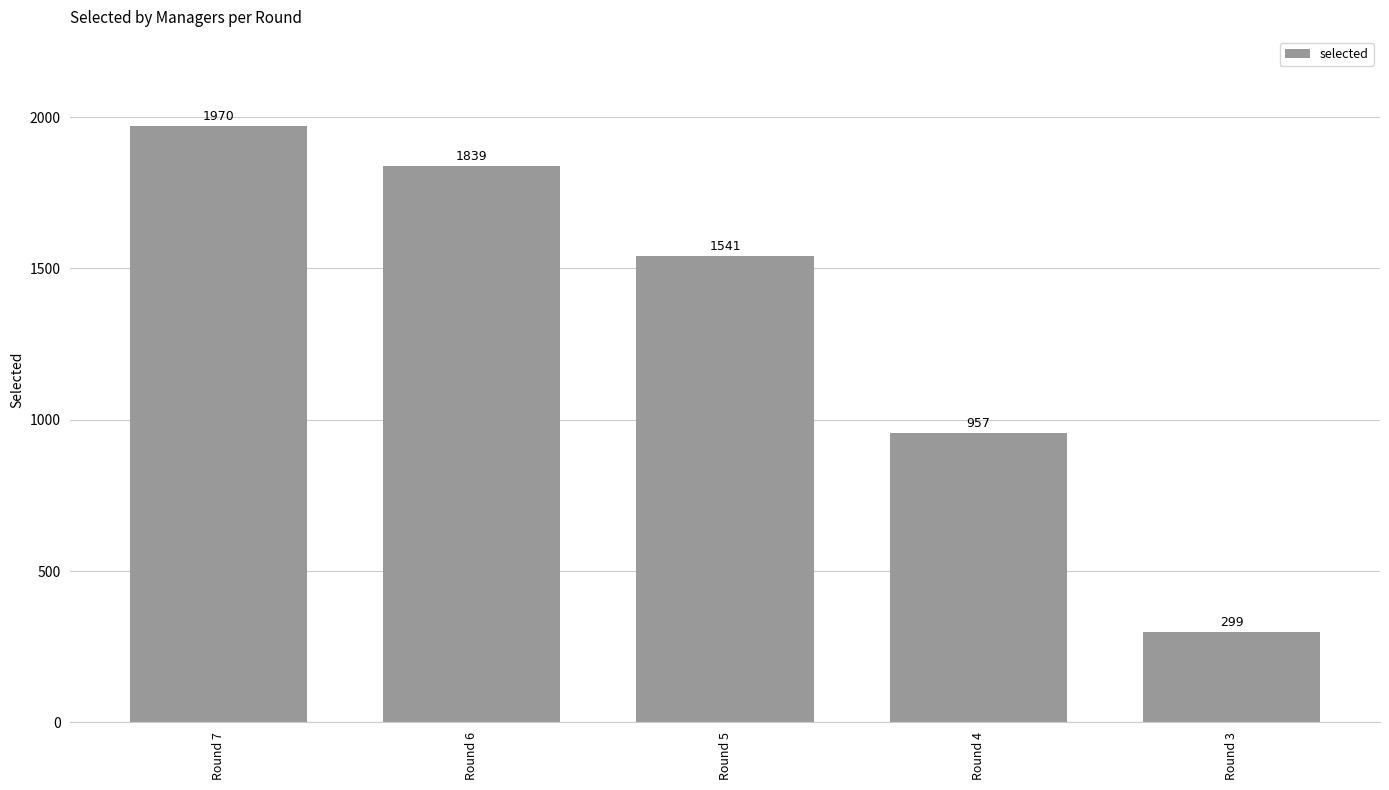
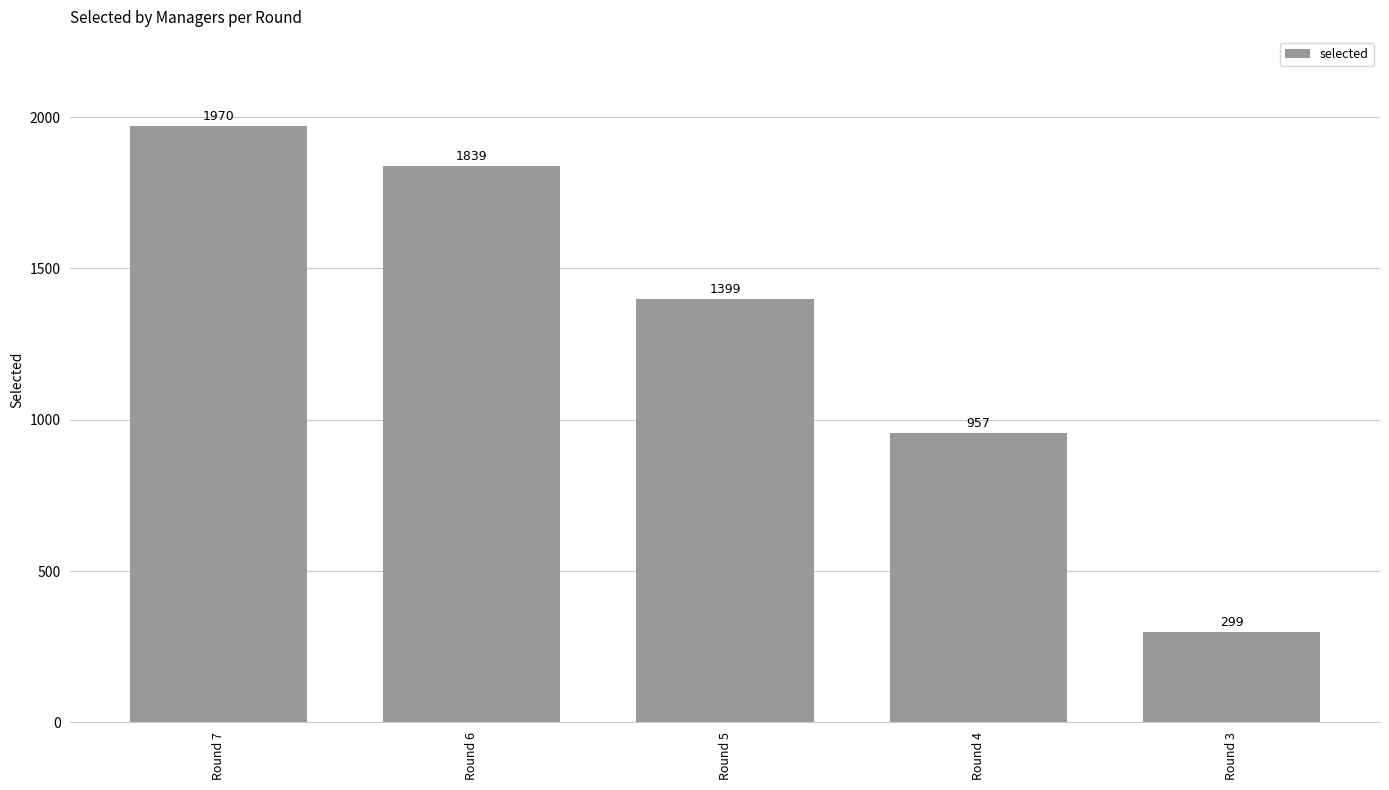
  {
    "Round 7": 1970,
    "Round 6": 1839,
-   "Round 5": 1541,
+   "Round 5": 1399,
    "Round 4": 957,
    "Round 3": 299
  }
